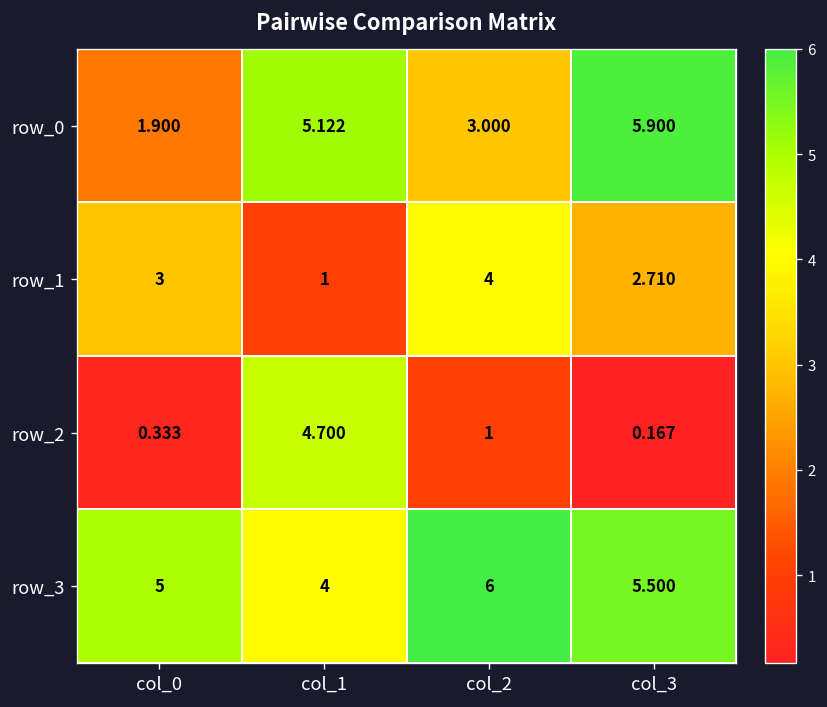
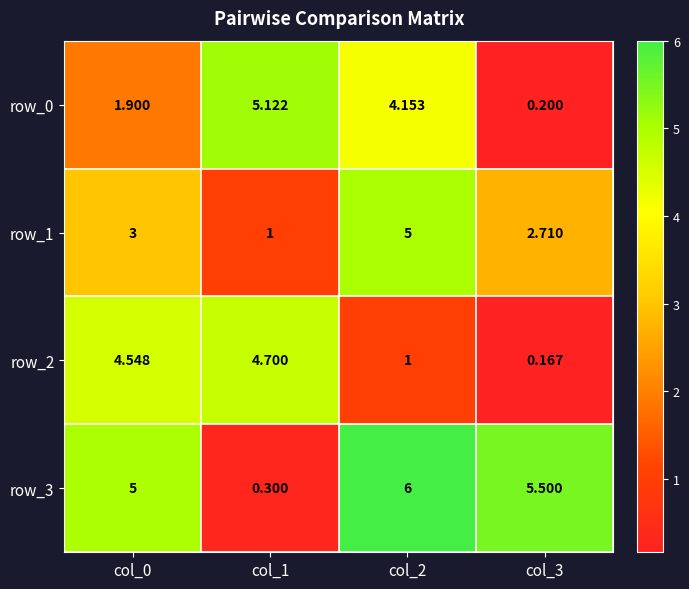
  {
    "row_0": {
      "col_0": 1.900,
      "col_1": 5.122,
-     "col_2": 3.000,
-     "col_3": 5.900
+     "col_2": 4.153,
+     "col_3": 0.200
    },
    "row_1": {
      "col_0": 3,
      "col_1": 1,
-     "col_2": 4,
+     "col_2": 5,
      "col_3": 2.710
    },
    "row_2": {
-     "col_0": 0.333,
+     "col_0": 4.548,
      "col_1": 4.700,
      "col_2": 1,
      "col_3": 0.167
    },
    "row_3": {
      "col_0": 5,
-     "col_1": 4,
+     "col_1": 0.300,
      "col_2": 6,
      "col_3": 5.500
    }
  }
